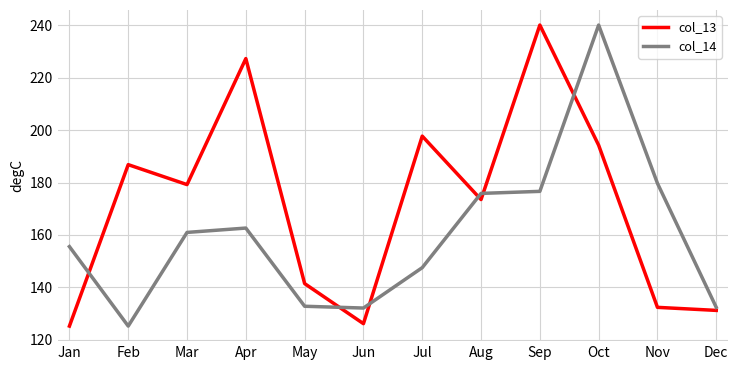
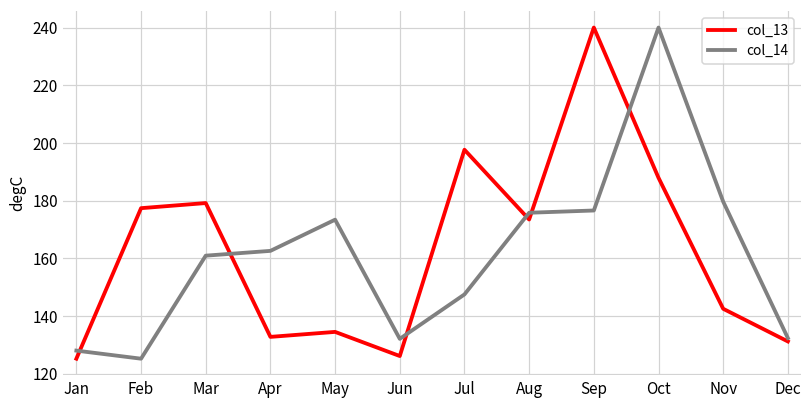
  {
    "col_13": {
      "Jan": 125,
-     "Feb": 187,
+     "Feb": 177,
      "Mar": 179,
-     "Apr": 227,
-     "May": 141,
+     "Apr": 133,
+     "May": 135,
      "Jun": 126,
      "Jul": 198,
      "Aug": 173,
      "Sep": 240,
-     "Oct": 194,
-     "Nov": 132,
+     "Oct": 188,
+     "Nov": 143,
      "Dec": 131
    },
    "col_14": {
-     "Jan": 156,
+     "Jan": 128,
      "Feb": 125,
      "Mar": 161,
      "Apr": 163,
-     "May": 133,
+     "May": 173,
      "Jun": 132,
      "Jul": 148,
      "Aug": 176,
      "Sep": 177,
      "Oct": 240,
      "Nov": 180,
      "Dec": 132
    }
  }
